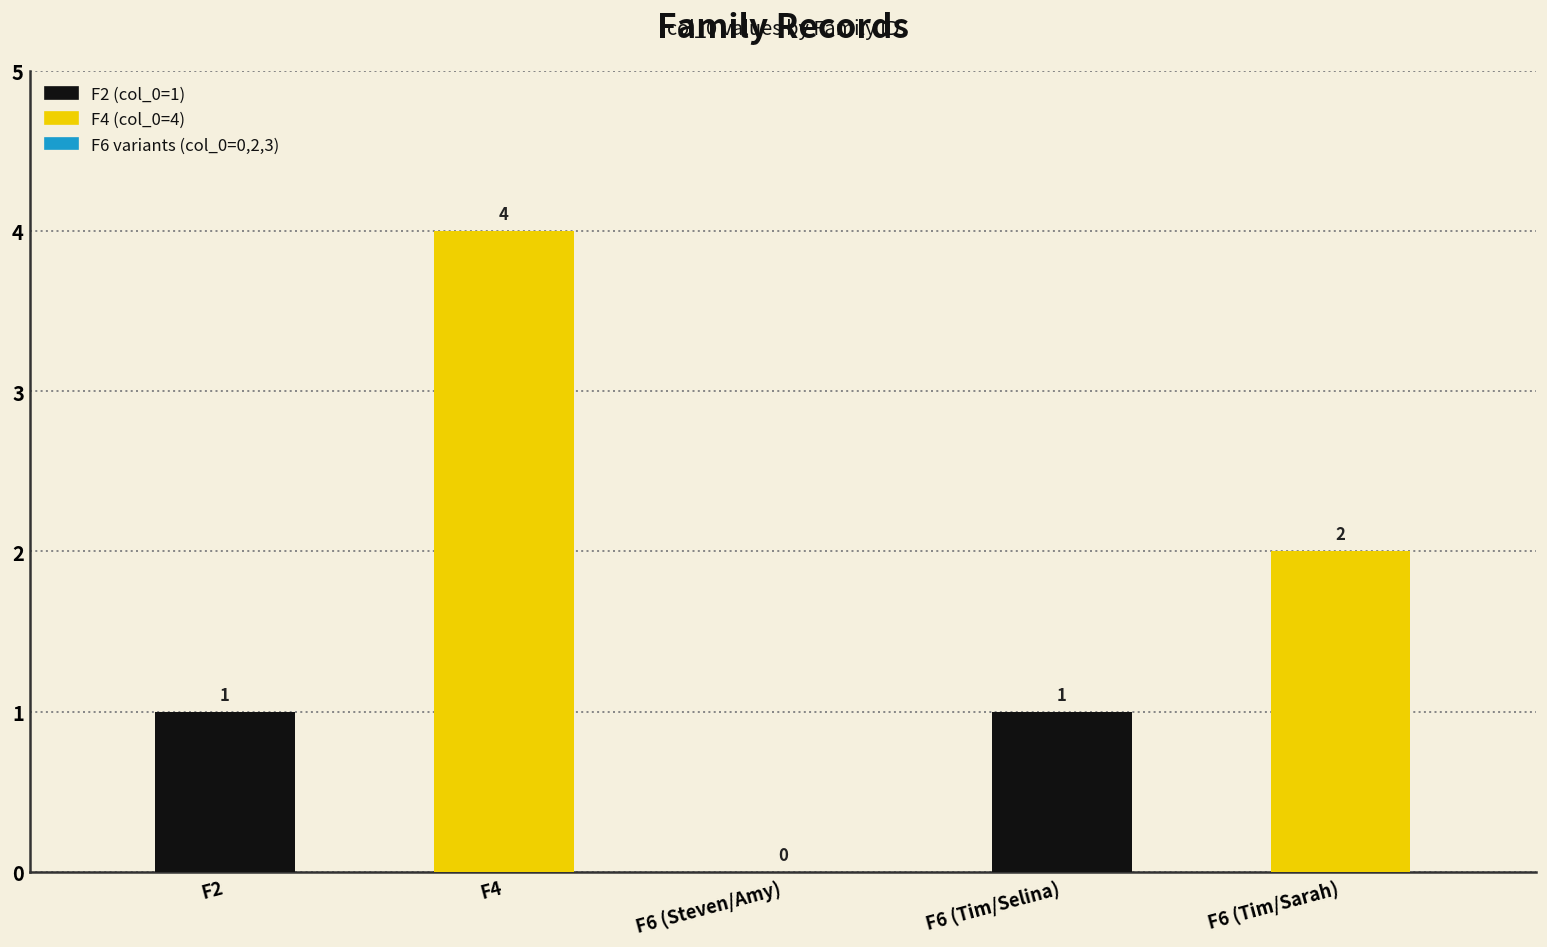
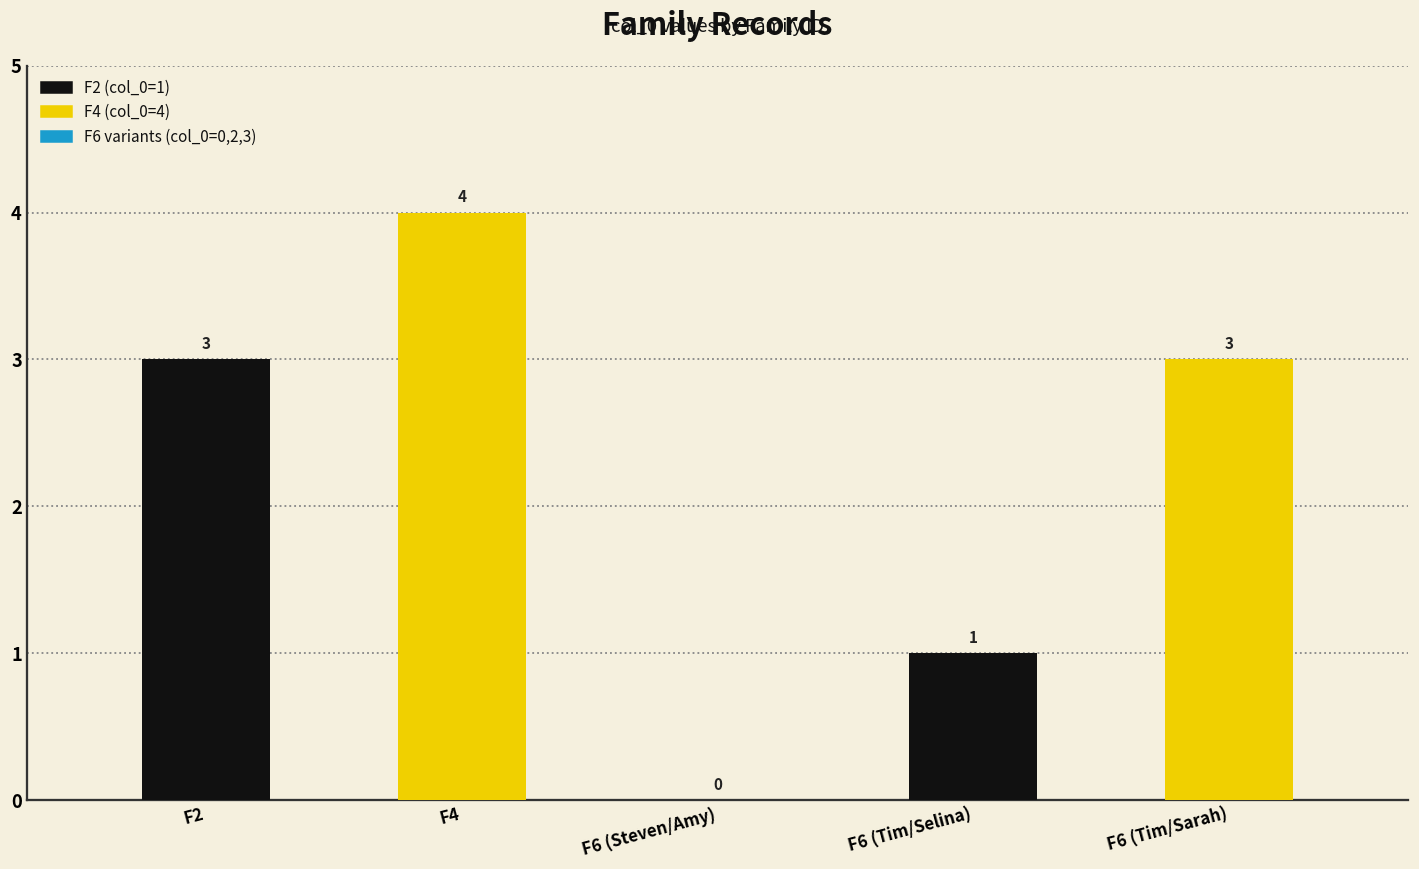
  {
-   "F2": 1,
+   "F2": 3,
    "F4": 4,
    "F6 (Steven/Amy)": 0,
    "F6 (Tim/Selina)": 1,
-   "F6 (Tim/Sarah)": 2
+   "F6 (Tim/Sarah)": 3
  }
